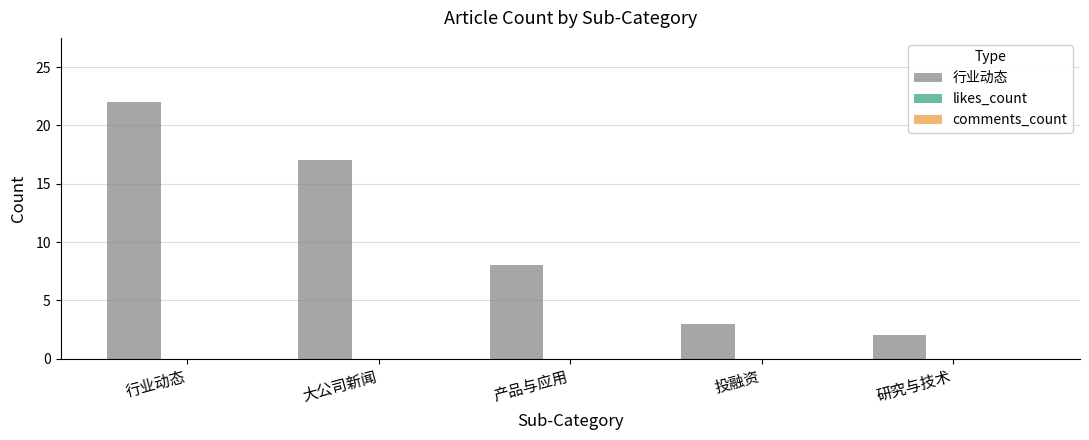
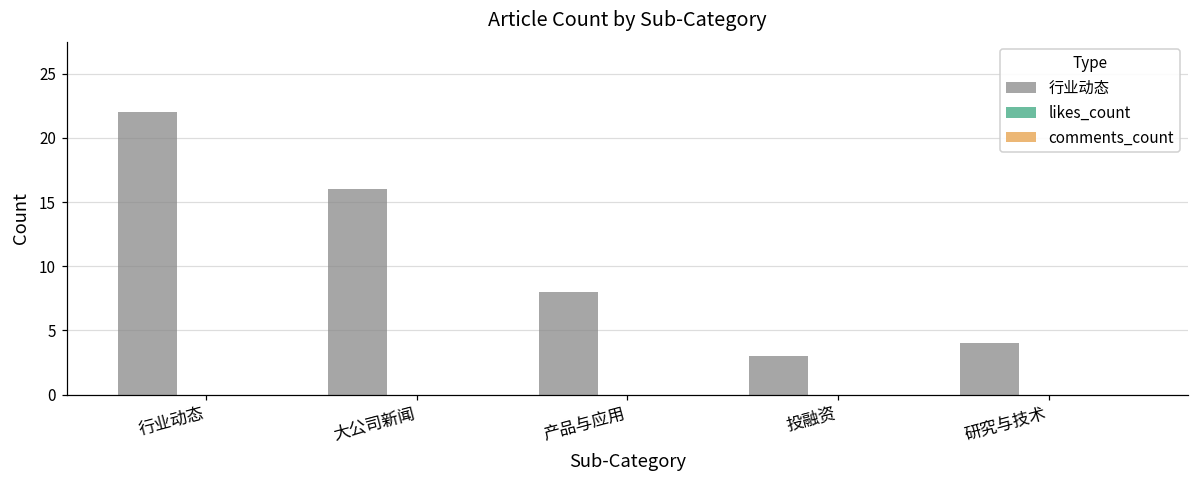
  {
    "行业动态": {
      "行业动态": 22,
-     "大公司新闻": 17,
+     "大公司新闻": 16,
      "产品与应用": 8,
      "投融资": 3,
-     "研究与技术": 2
+     "研究与技术": 4
    },
    "likes_count": {
      "行业动态": 0,
      "大公司新闻": 0,
      "产品与应用": 0,
      "投融资": 0,
      "研究与技术": 0
    },
    "comments_count": {
      "行业动态": 0,
      "大公司新闻": 0,
      "产品与应用": 0,
      "投融资": 0,
      "研究与技术": 0
    }
  }
